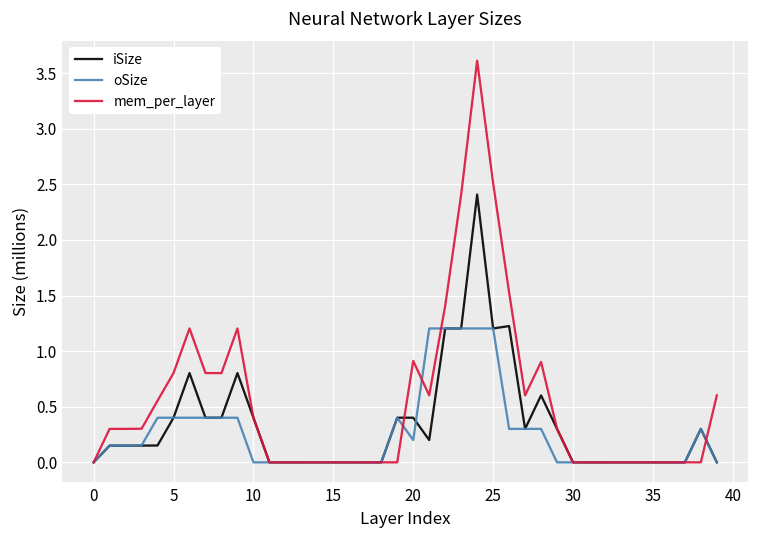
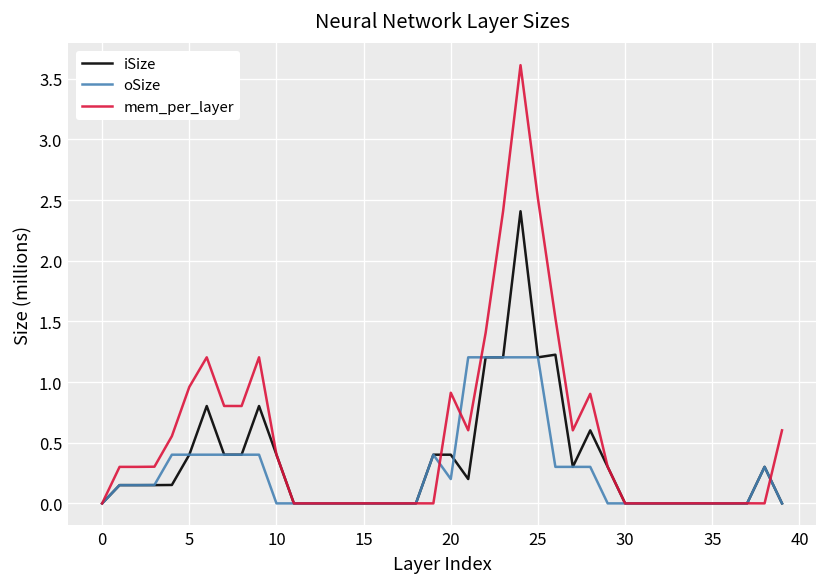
  {
    "iSize": {
      "20": 0.40
    },
    "oSize": {
      "10": 0.00,
      "20": 0.20
    },
    "mem_per_layer": {
-     "5": 0.80,
+     "5": 0.96,
      "20": 0.91,
      "25": 2.51
    }
  }
